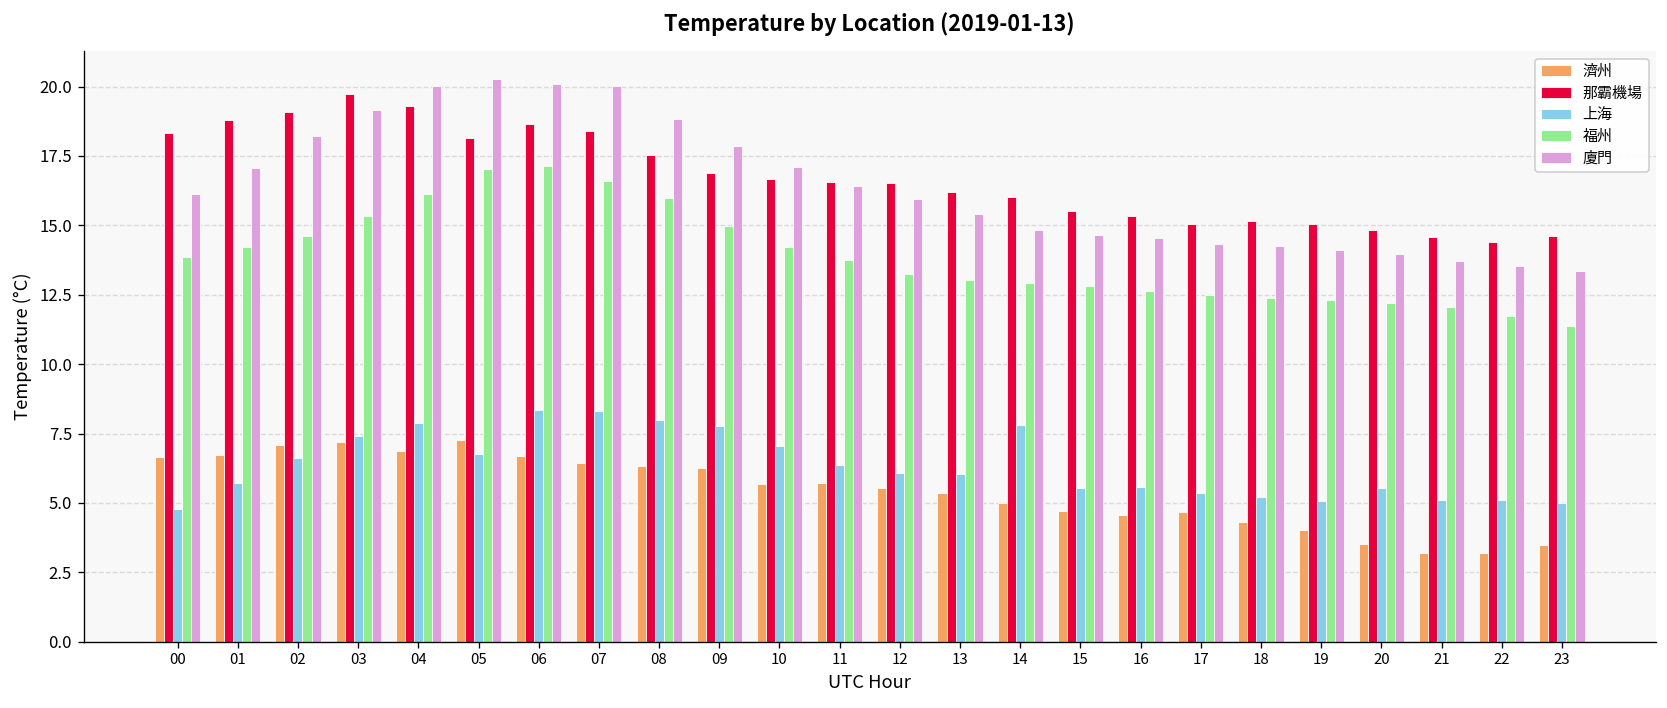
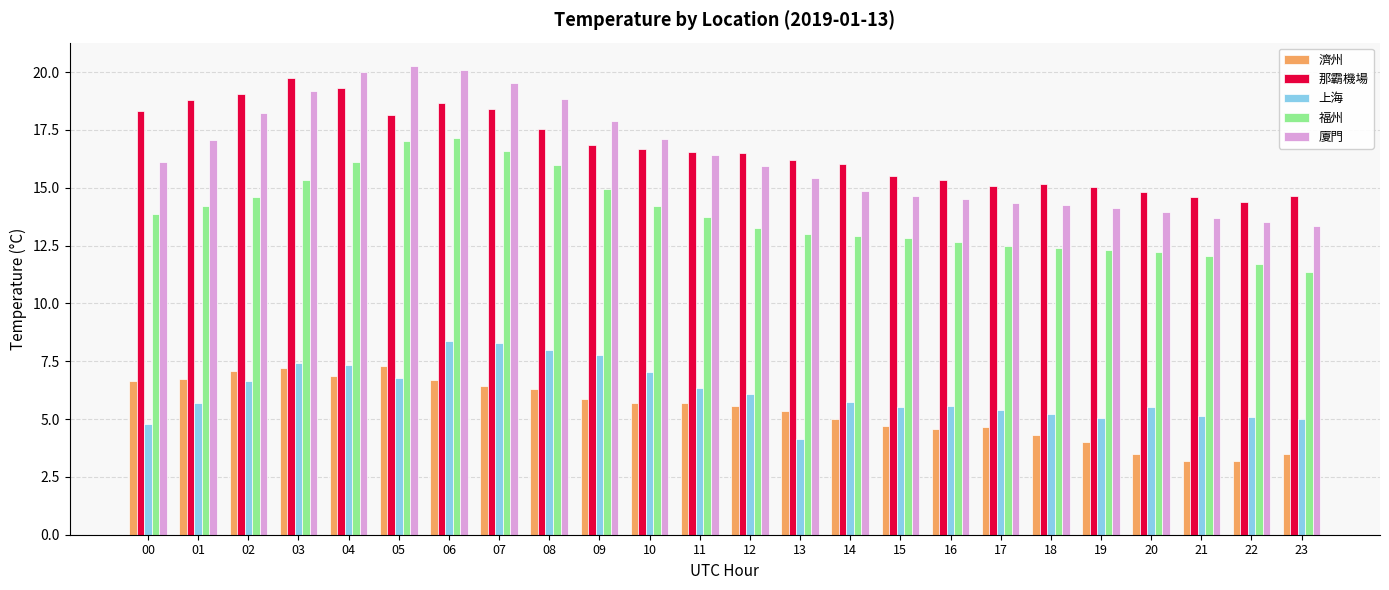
  {
    "濟州": {
      "00": 6.6,
      "01": 6.7,
      "02": 7.1,
      "03": 7.2,
      "04": 6.9,
      "05": 7.3,
      "06": 6.7,
      "07": 6.4,
      "08": 6.3,
-     "09": 6.3,
+     "09": 5.9,
      "10": 5.7,
      "11": 5.7,
      "12": 5.5,
      "13": 5.4,
      "14": 5.0,
      "15": 4.7,
      "16": 4.6,
      "17": 4.7,
      "18": 4.3,
      "19": 4.0,
      "20": 3.5,
      "21": 3.2,
      "22": 3.2,
      "23": 3.5
    },
    "那霸機場": {
      "00": 18.3,
      "01": 18.8,
      "02": 19.1,
      "03": 19.7,
      "04": 19.3,
      "05": 18.2,
      "06": 18.7,
      "07": 18.4,
      "08": 17.5,
      "09": 16.9,
      "10": 16.7,
      "11": 16.6,
      "12": 16.5,
      "13": 16.2,
      "14": 16.0,
      "15": 15.5,
      "16": 15.3,
      "17": 15.1,
      "18": 15.1,
      "19": 15.0,
      "20": 14.8,
      "21": 14.6,
      "22": 14.4,
      "23": 14.6
    },
    "上海": {
      "00": 4.8,
      "01": 5.7,
      "02": 6.6,
      "03": 7.4,
-     "04": 7.9,
+     "04": 7.3,
      "05": 6.8,
      "06": 8.4,
      "07": 8.3,
      "08": 8.0,
      "09": 7.8,
      "10": 7.0,
      "11": 6.4,
      "12": 6.1,
-     "13": 6.0,
-     "14": 7.8,
+     "13": 4.2,
+     "14": 5.7,
      "15": 5.5,
      "16": 5.6,
      "17": 5.4,
      "18": 5.2,
      "19": 5.1,
      "20": 5.5,
      "21": 5.1,
      "22": 5.1,
      "23": 5.0
    },
    "福州": {
      "00": 13.9,
      "01": 14.2,
      "02": 14.6,
      "03": 15.4,
      "04": 16.1,
      "05": 17.0,
      "06": 17.2,
      "07": 16.6,
      "08": 16.0,
      "09": 15.0,
      "10": 14.2,
      "11": 13.7,
      "12": 13.2,
      "13": 13.0,
      "14": 12.9,
      "15": 12.8,
      "16": 12.6,
      "17": 12.5,
      "18": 12.4,
      "19": 12.3,
      "20": 12.2,
      "21": 12.1,
      "22": 11.7,
      "23": 11.4
    },
    "廈門": {
      "00": 16.1,
      "01": 17.1,
      "02": 18.2,
      "03": 19.2,
      "04": 20.0,
      "05": 20.3,
      "06": 20.1,
-     "07": 20.0,
+     "07": 19.5,
      "08": 18.8,
      "09": 17.9,
      "10": 17.1,
      "11": 16.4,
      "12": 15.9,
      "13": 15.4,
      "14": 14.8,
      "15": 14.7,
      "16": 14.5,
      "17": 14.3,
      "18": 14.3,
      "19": 14.1,
      "20": 14.0,
      "21": 13.7,
      "22": 13.5,
      "23": 13.3
    }
  }
